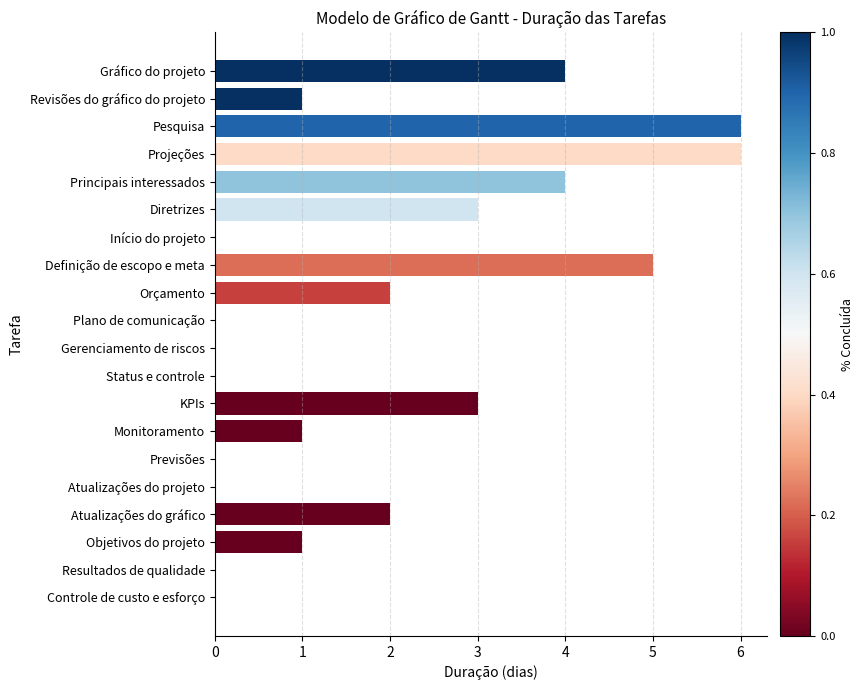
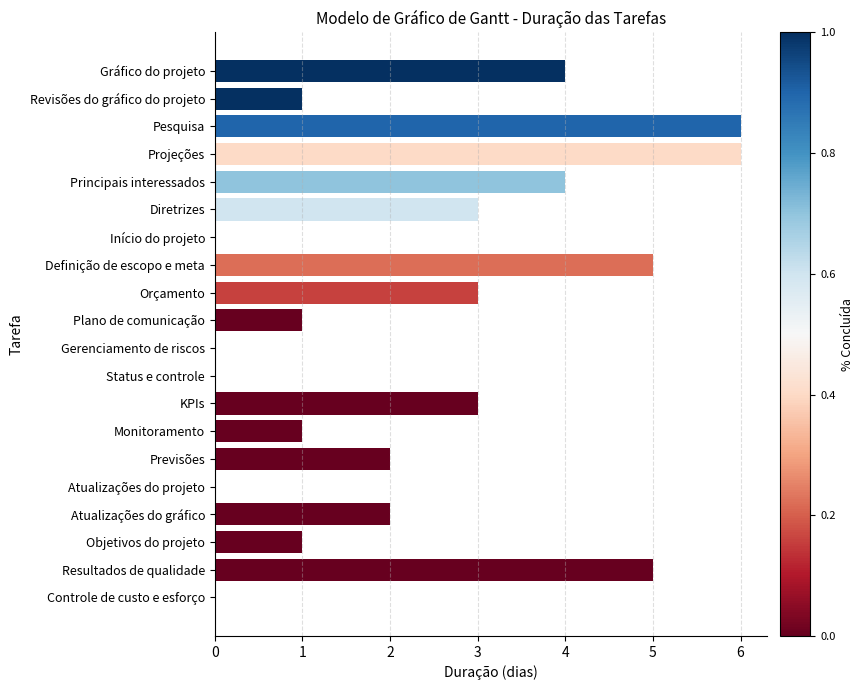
  {
    "Gráfico do projeto": 4,
    "Revisões do gráfico do projeto": 1,
    "Pesquisa": 6,
    "Projeções": 6,
    "Principais interessados": 4,
    "Diretrizes": 3,
    "Início do projeto": 0,
    "Definição de escopo e meta": 5,
-   "Orçamento": 2,
-   "Plano de comunicação": 0,
+   "Orçamento": 3,
+   "Plano de comunicação": 1,
    "Gerenciamento de riscos": 0,
    "Status e controle": 0,
    "KPIs": 3,
    "Monitoramento": 1,
-   "Previsões": 0,
+   "Previsões": 2,
    "Atualizações do projeto": 0,
    "Atualizações do gráfico": 2,
    "Objetivos do projeto": 1,
-   "Resultados de qualidade": 0,
+   "Resultados de qualidade": 5,
    "Controle de custo e esforço": 0
  }
